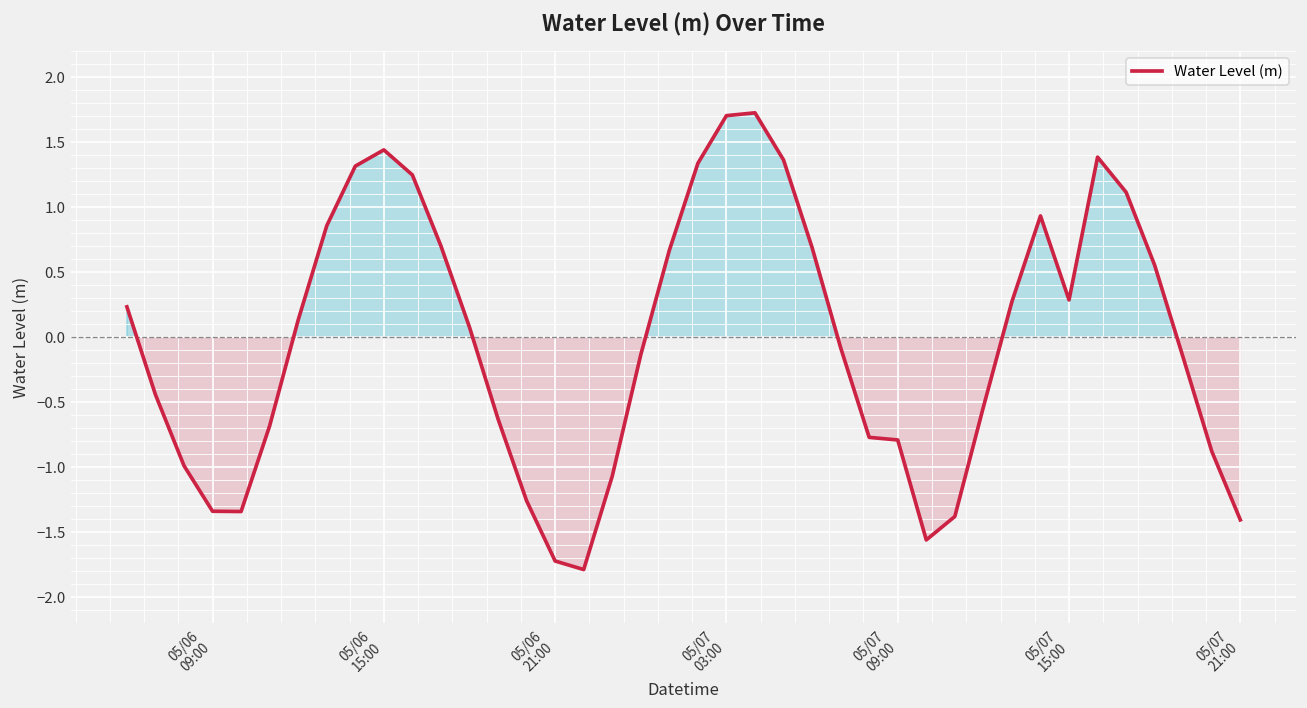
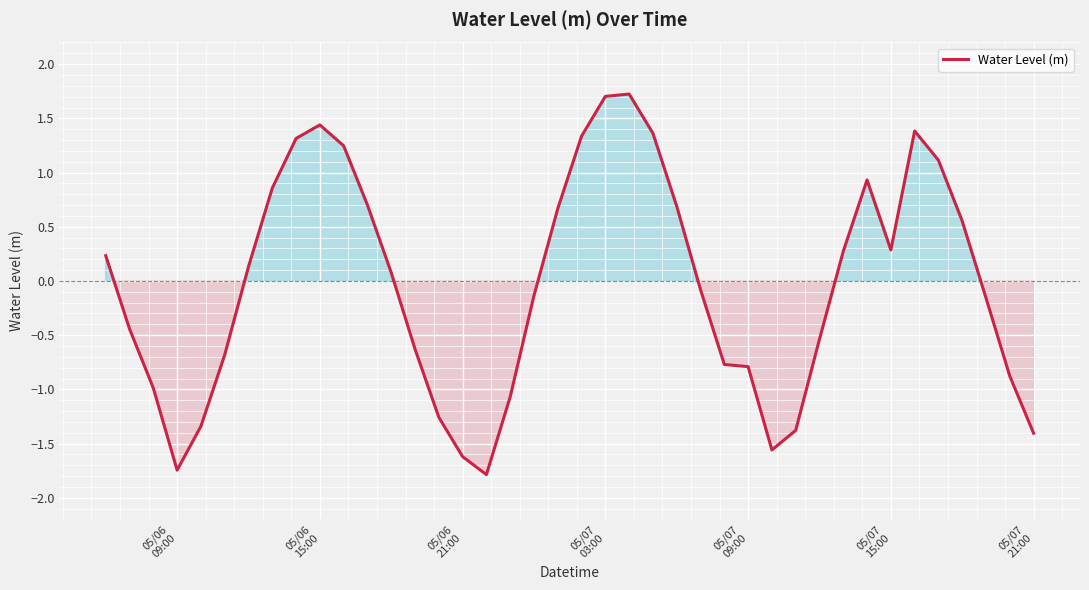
  {
-   "05/06 09:00": -1.34,
+   "05/06 09:00": -1.74,
    "05/06 15:00": 1.44,
-   "05/06 21:00": -1.72,
+   "05/06 21:00": -1.62,
    "05/07 03:00": 1.70,
    "05/07 09:00": -0.79,
    "05/07 15:00": 0.29,
    "05/07 21:00": -1.40
  }
